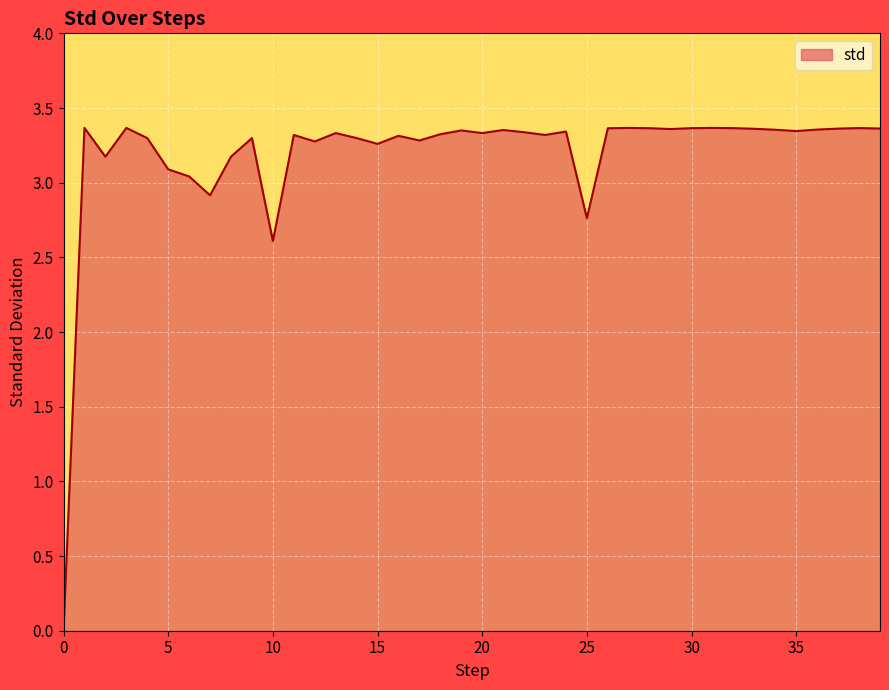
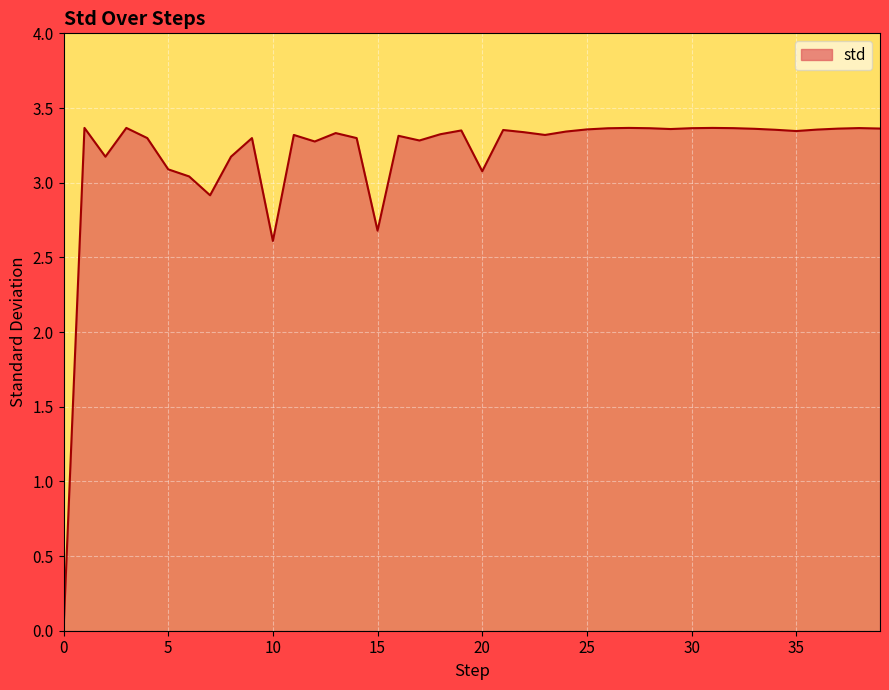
  {
    "0": 0.00,
    "5": 3.09,
    "10": 2.61,
-   "15": 3.26,
-   "20": 3.33,
-   "25": 2.76,
+   "15": 2.68,
+   "20": 3.08,
+   "25": 3.36,
    "30": 3.36,
    "35": 3.35
  }
